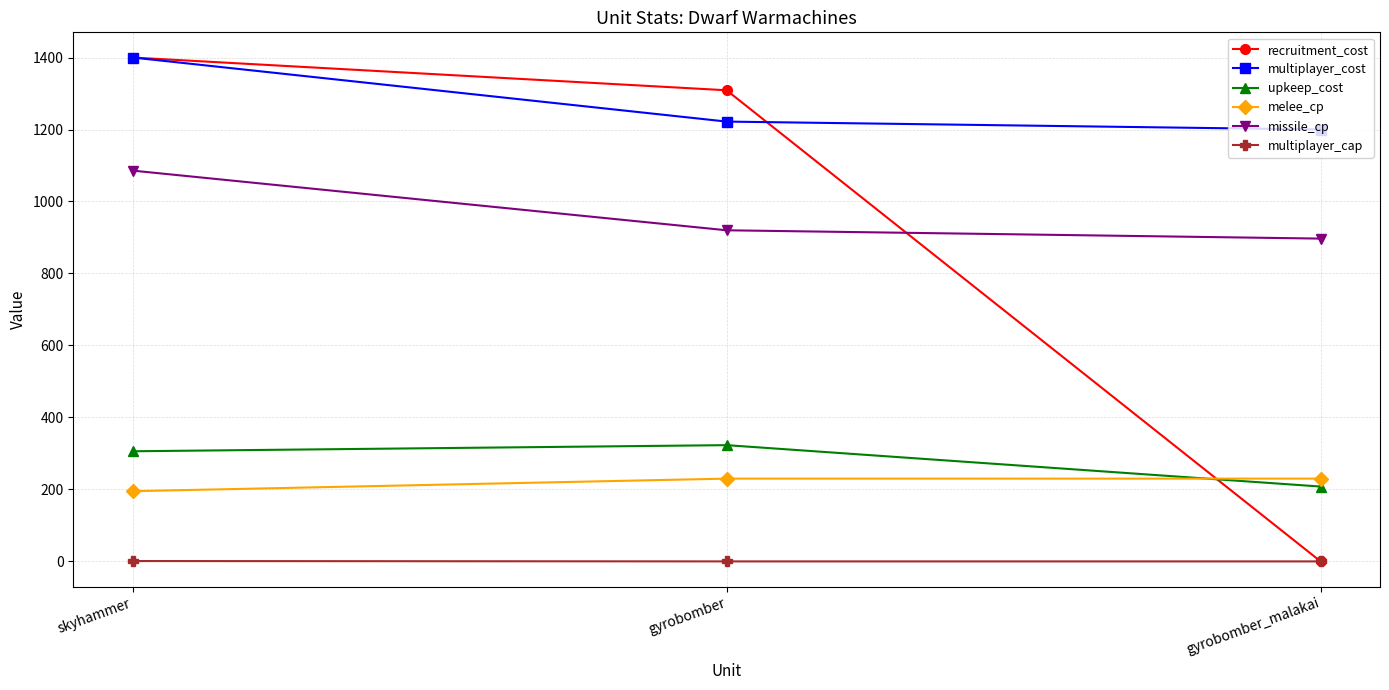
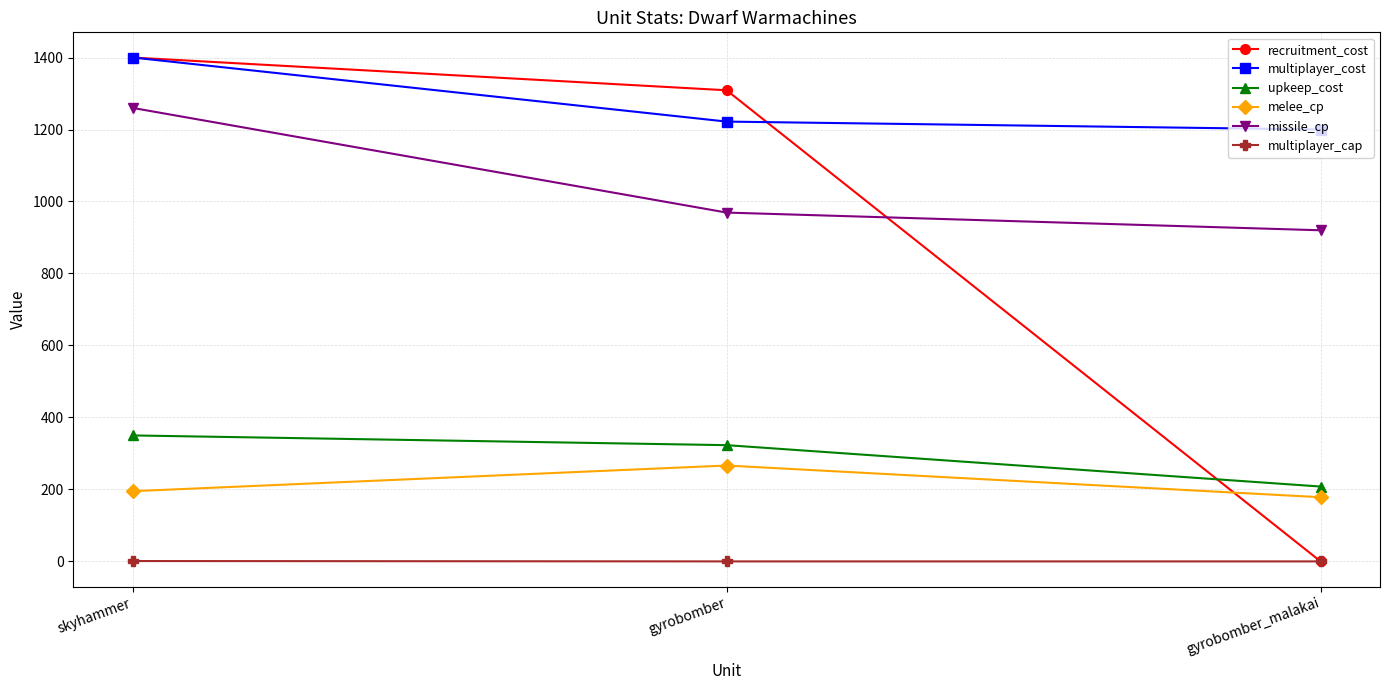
  {
    "recruitment_cost": {
      "gyrobomber": 1310
    },
    "multiplayer_cost": {
      "gyrobomber": 1220
    },
    "upkeep_cost": {
-     "skyhammer": 310,
+     "skyhammer": 350,
      "gyrobomber": 320,
      "gyrobomber_malakai": 210
    },
    "melee_cp": {
      "skyhammer": 200,
-     "gyrobomber": 230,
-     "gyrobomber_malakai": 230
+     "gyrobomber": 270,
+     "gyrobomber_malakai": 180
    },
    "missile_cp": {
-     "skyhammer": 1090,
-     "gyrobomber": 920,
-     "gyrobomber_malakai": 900
+     "skyhammer": 1260,
+     "gyrobomber": 970,
+     "gyrobomber_malakai": 920
    },
    "multiplayer_cap": {
      "skyhammer": 0,
      "gyrobomber": 0
    }
  }
